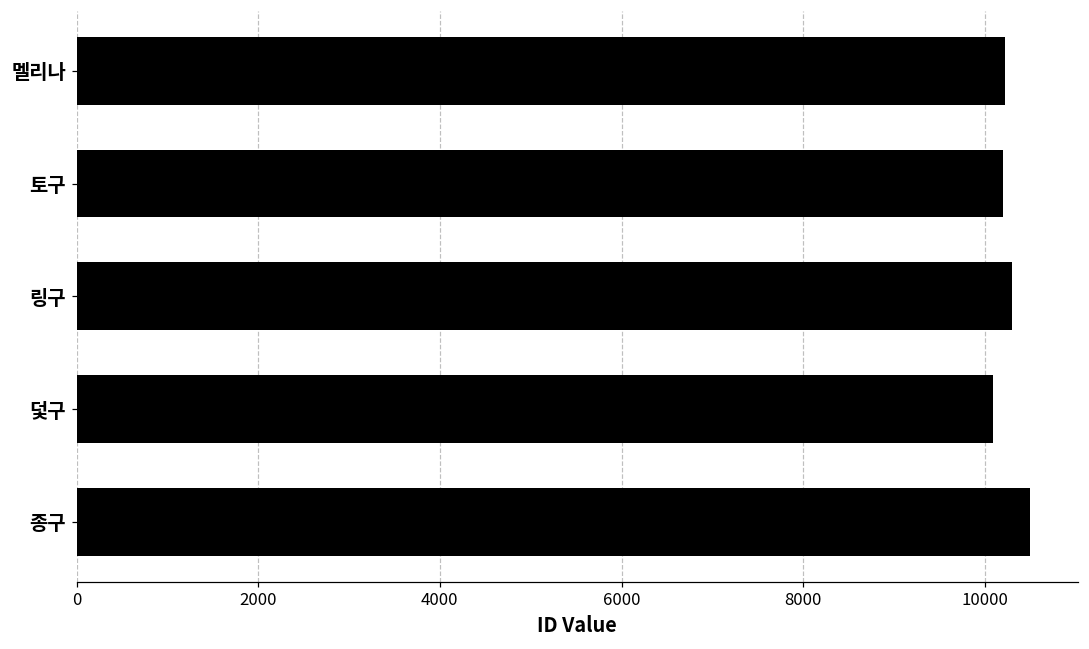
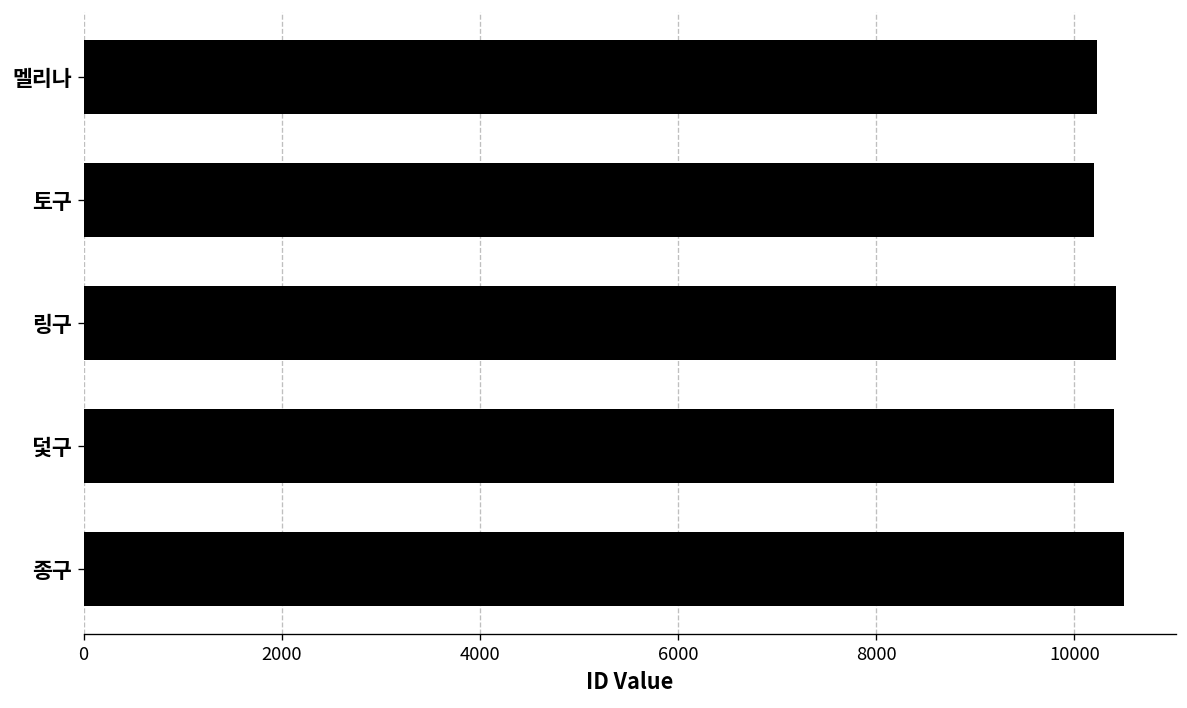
  {
    "멜리나": 10200,
    "토구": 10200,
-   "링구": 10300,
-   "덫구": 10100,
+   "링구": 10400,
+   "덫구": 10400,
    "종구": 10500
  }
